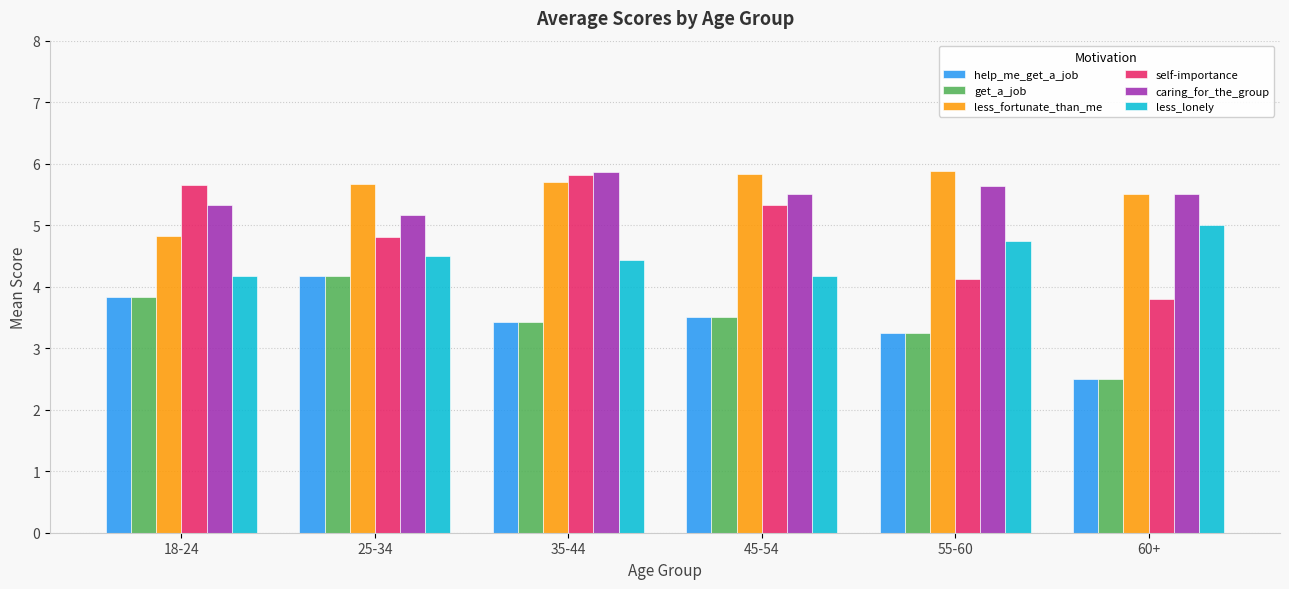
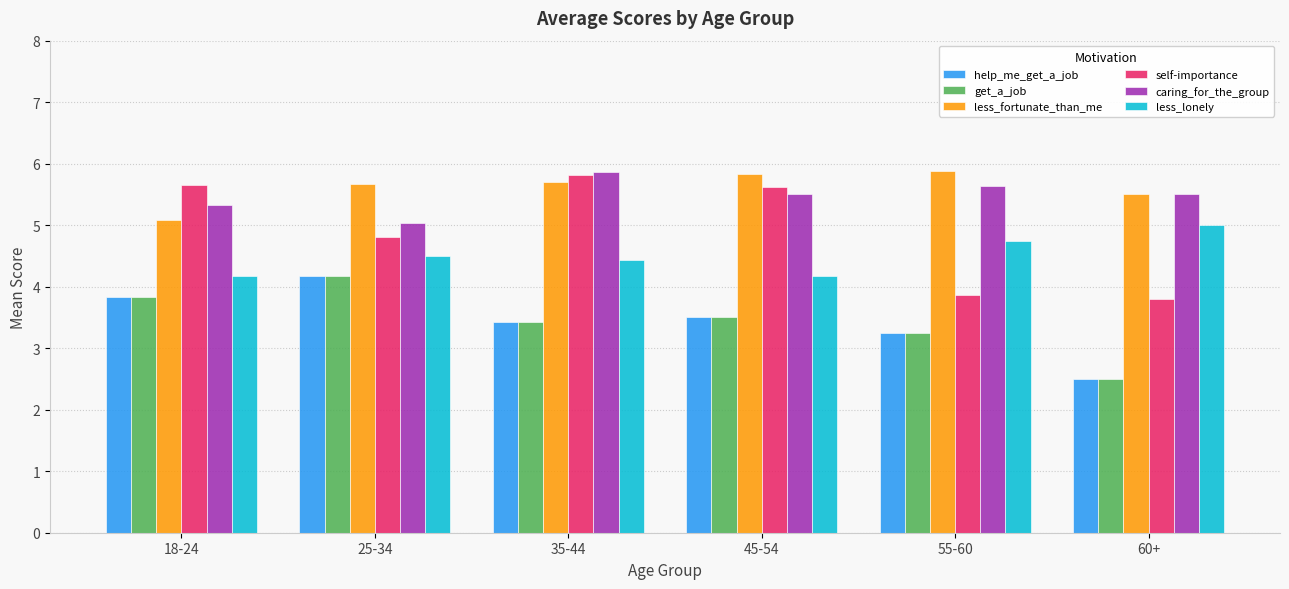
  {
    "get_a_job": {
      "18-24": 3.8,
      "25-34": 4.2,
      "35-44": 3.4,
      "45-54": 3.5,
      "55-60": 3.3,
      "60+": 2.5
    },
    "less_fortunate_than_me": {
-     "18-24": 4.8,
+     "18-24": 5.1,
      "25-34": 5.7,
      "35-44": 5.7,
      "45-54": 5.8,
      "55-60": 5.9,
      "60+": 5.5
    },
    "self-importance": {
      "18-24": 5.7,
      "25-34": 4.8,
      "35-44": 5.8,
-     "45-54": 5.3,
-     "55-60": 4.1,
+     "45-54": 5.6,
+     "55-60": 3.9,
      "60+": 3.8
    },
    "caring_for_the_group": {
      "18-24": 5.3,
-     "25-34": 5.2,
+     "25-34": 5.0,
      "35-44": 5.9,
      "45-54": 5.5,
      "55-60": 5.6,
      "60+": 5.5
    }
  }
